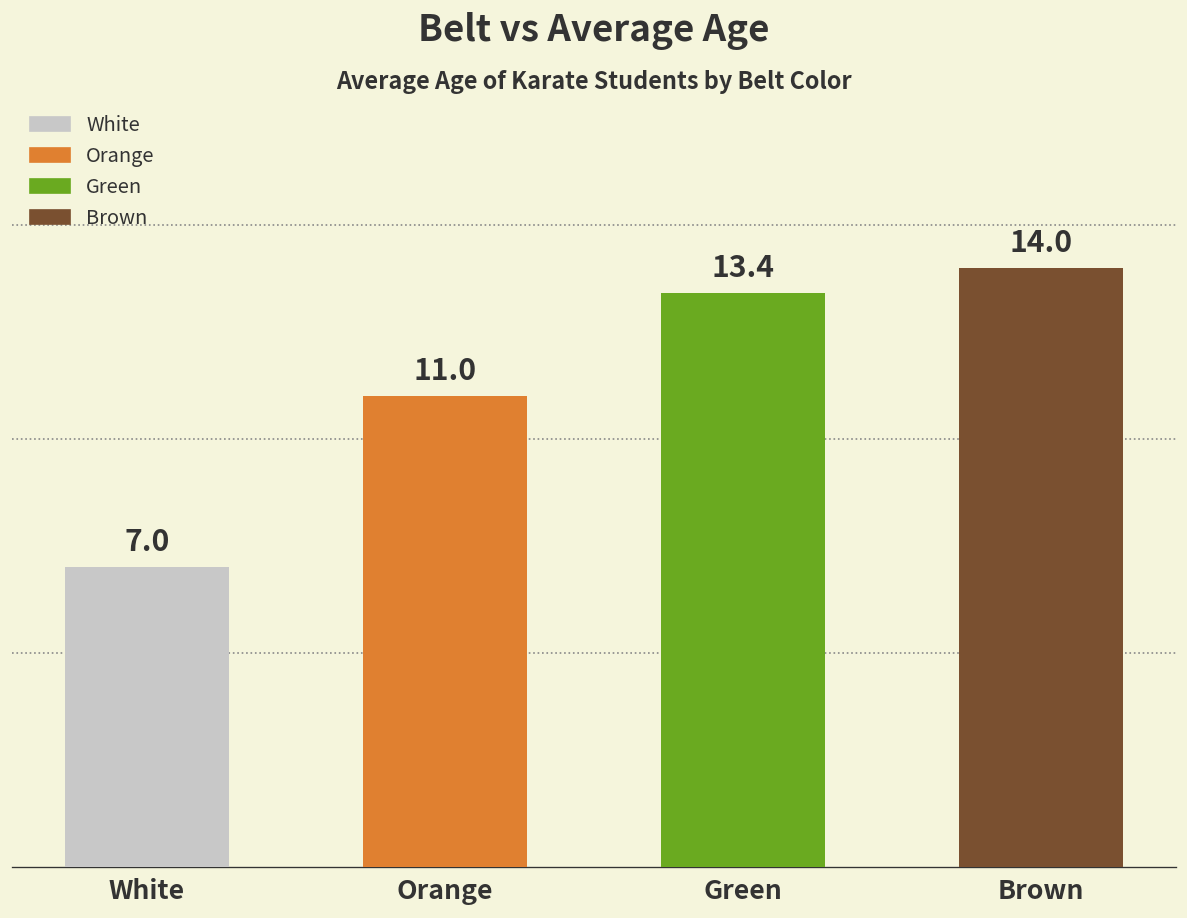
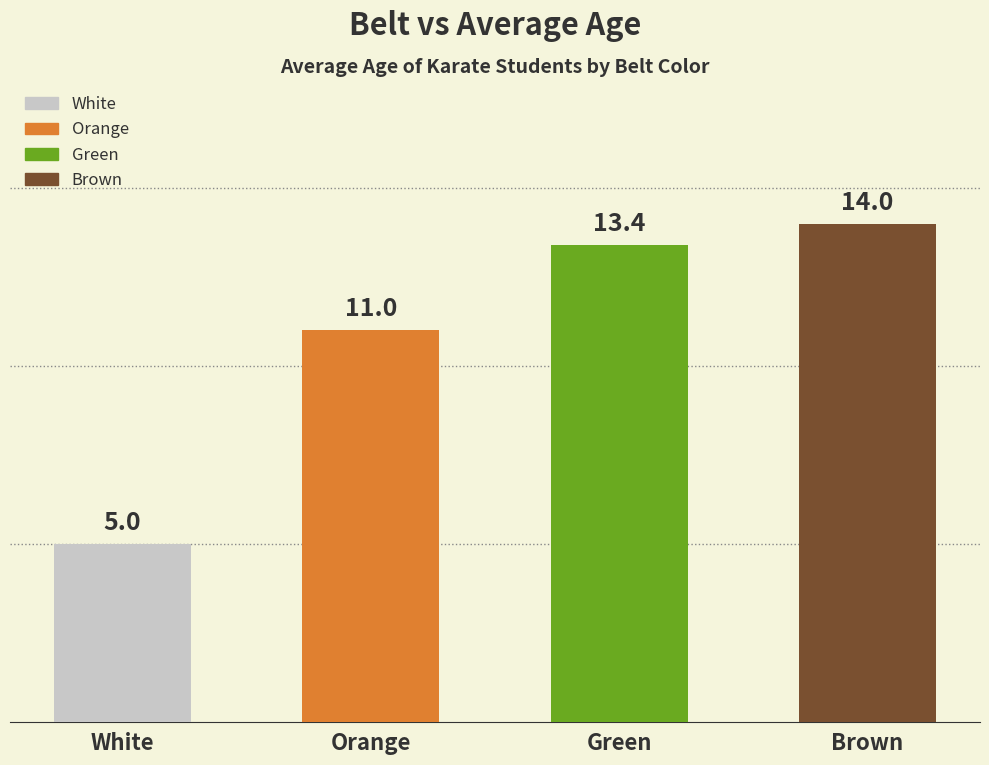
  {
-   "White": 7.0,
+   "White": 5.0,
    "Orange": 11.0,
    "Green": 13.4,
    "Brown": 14.0
  }
